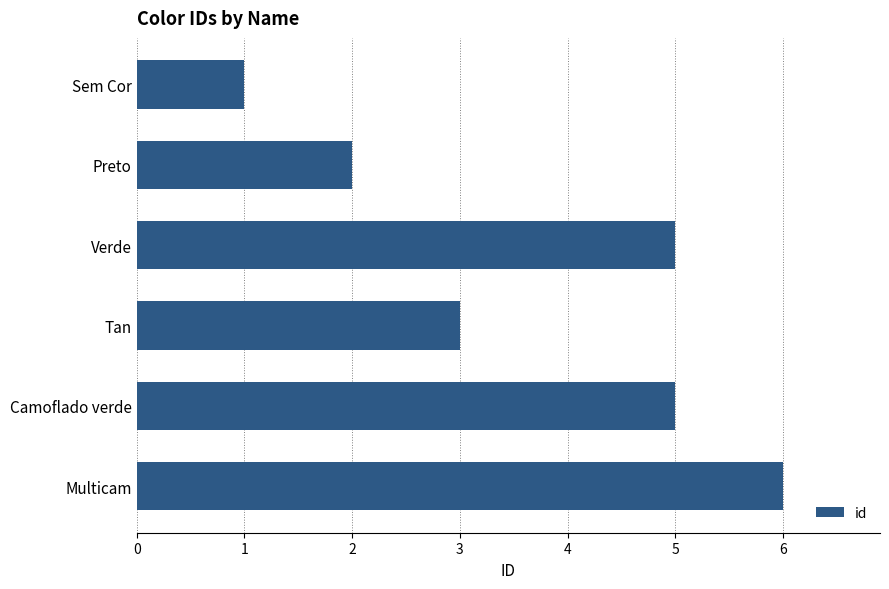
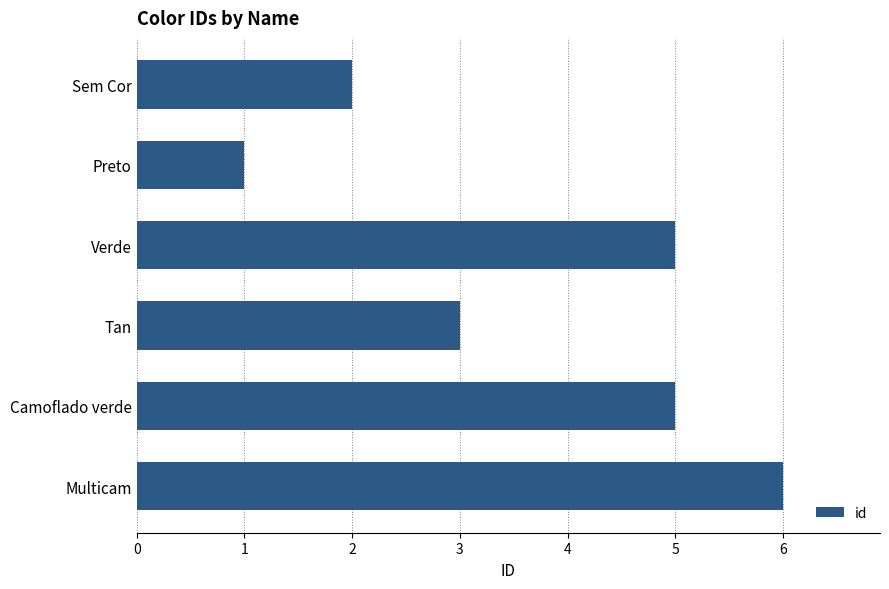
  {
-   "Sem Cor": 1,
-   "Preto": 2,
+   "Sem Cor": 2,
+   "Preto": 1,
    "Verde": 5,
    "Tan": 3,
    "Camoflado verde": 5,
    "Multicam": 6
  }
